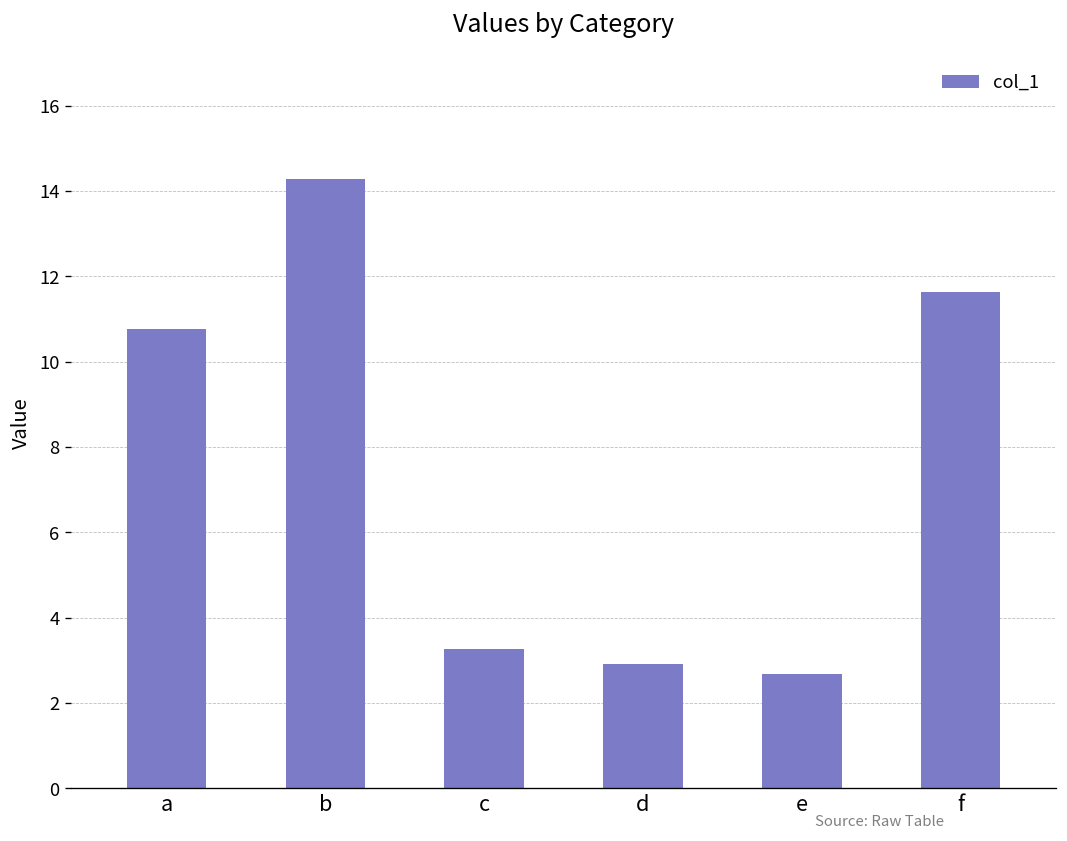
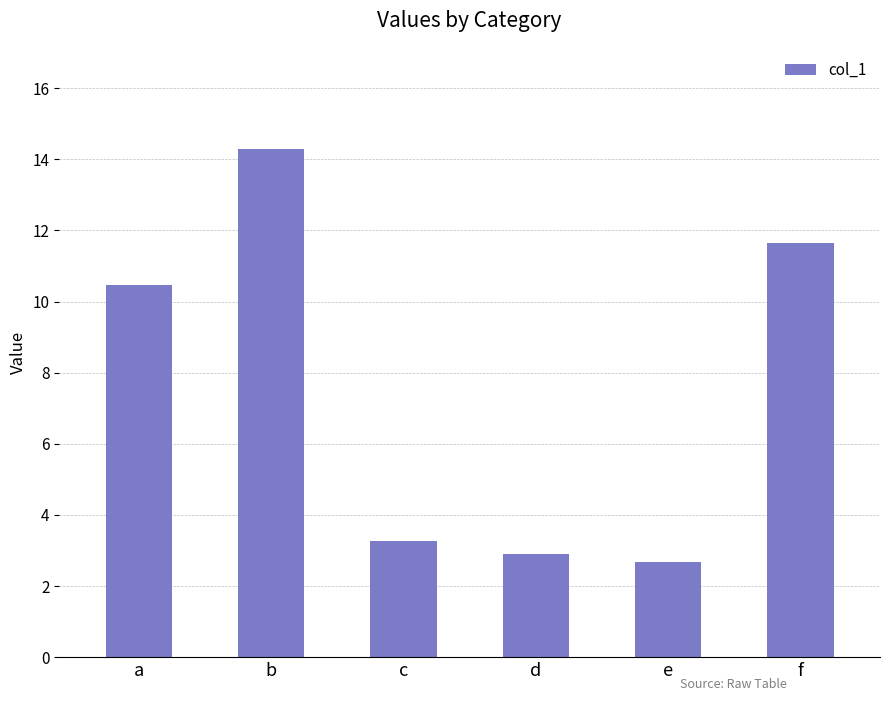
  {
-   "a": 10.8,
+   "a": 10.5,
    "b": 14.3,
    "c": 3.3,
    "d": 2.9,
    "e": 2.7,
    "f": 11.6
  }
